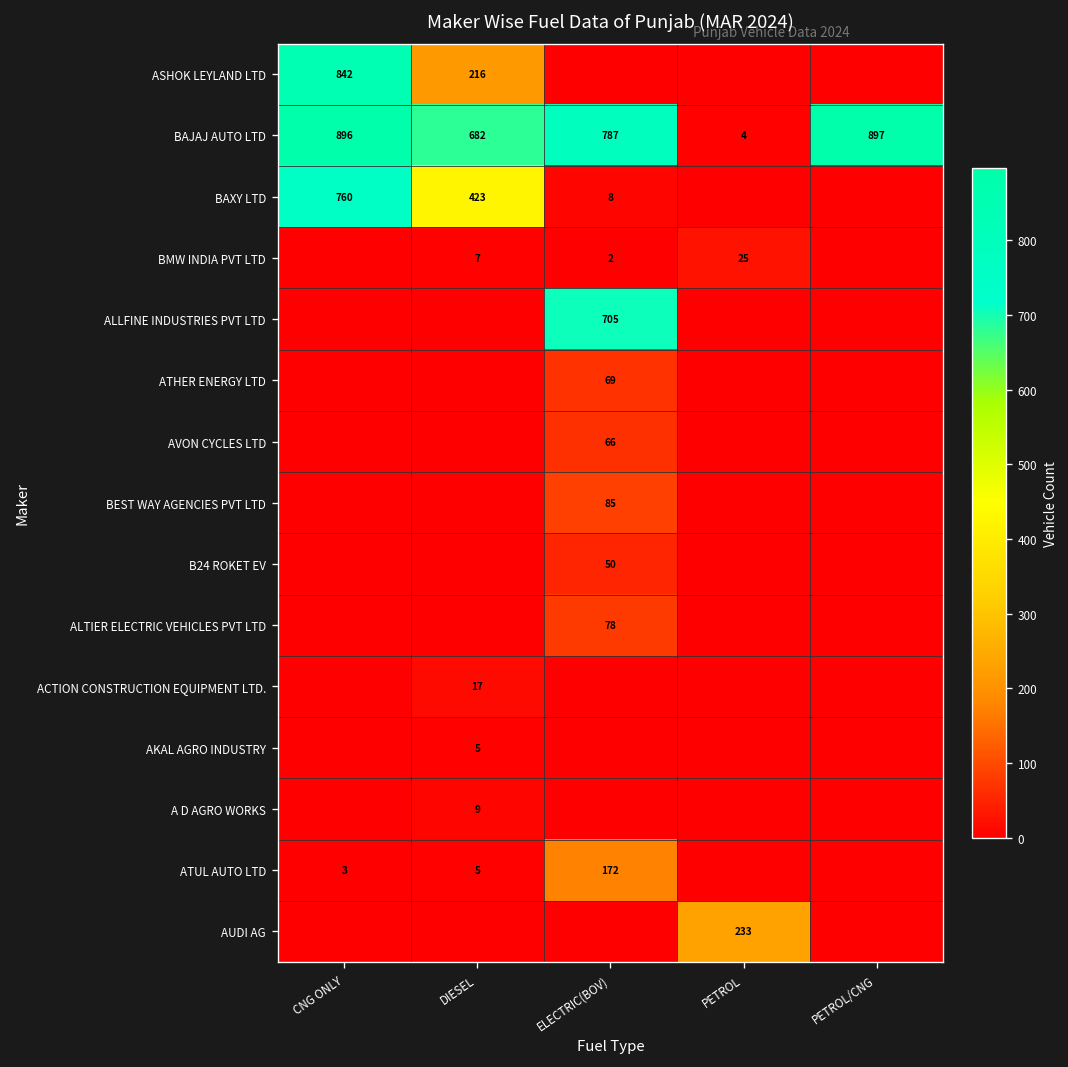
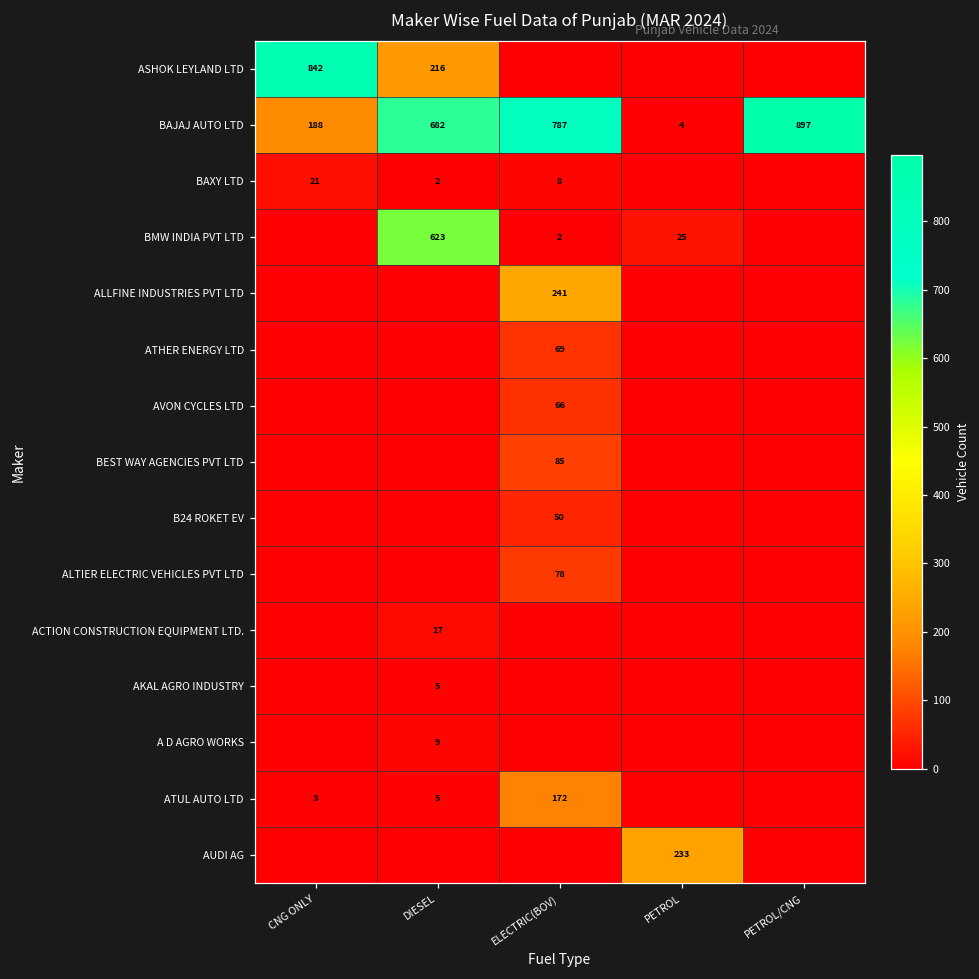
  {
    "ASHOK LEYLAND LTD": {
      "CNG ONLY": 842,
      "DIESEL": 216
    },
    "BAJAJ AUTO LTD": {
-     "CNG ONLY": 896,
+     "CNG ONLY": 188,
      "DIESEL": 682,
      "ELECTRIC(BOV)": 787,
      "PETROL": 4,
      "PETROL/CNG": 897
    },
    "BAXY LTD": {
-     "CNG ONLY": 760,
-     "DIESEL": 423,
+     "CNG ONLY": 21,
+     "DIESEL": 2,
      "ELECTRIC(BOV)": 8
    },
    "BMW INDIA PVT LTD": {
-     "DIESEL": 7,
+     "DIESEL": 623,
      "ELECTRIC(BOV)": 2,
      "PETROL": 25
    },
    "ALLFINE INDUSTRIES PVT LTD": {
-     "ELECTRIC(BOV)": 705
+     "ELECTRIC(BOV)": 241
    },
    "ATHER ENERGY LTD": {
      "ELECTRIC(BOV)": 69
    },
    "AVON CYCLES LTD": {
      "ELECTRIC(BOV)": 66
    },
    "BEST WAY AGENCIES PVT LTD": {
      "ELECTRIC(BOV)": 85
    },
    "B24 ROKET EV": {
      "ELECTRIC(BOV)": 50
    },
    "ALTIER ELECTRIC VEHICLES PVT LTD": {
      "ELECTRIC(BOV)": 78
    },
    "ACTION CONSTRUCTION EQUIPMENT LTD.": {
      "DIESEL": 17
    },
    "AKAL AGRO INDUSTRY": {
      "DIESEL": 5
    },
    "A D AGRO WORKS": {
      "DIESEL": 9
    },
    "ATUL AUTO LTD": {
      "CNG ONLY": 3,
      "DIESEL": 5,
      "ELECTRIC(BOV)": 172
    },
    "AUDI AG": {
      "PETROL": 233
    }
  }
